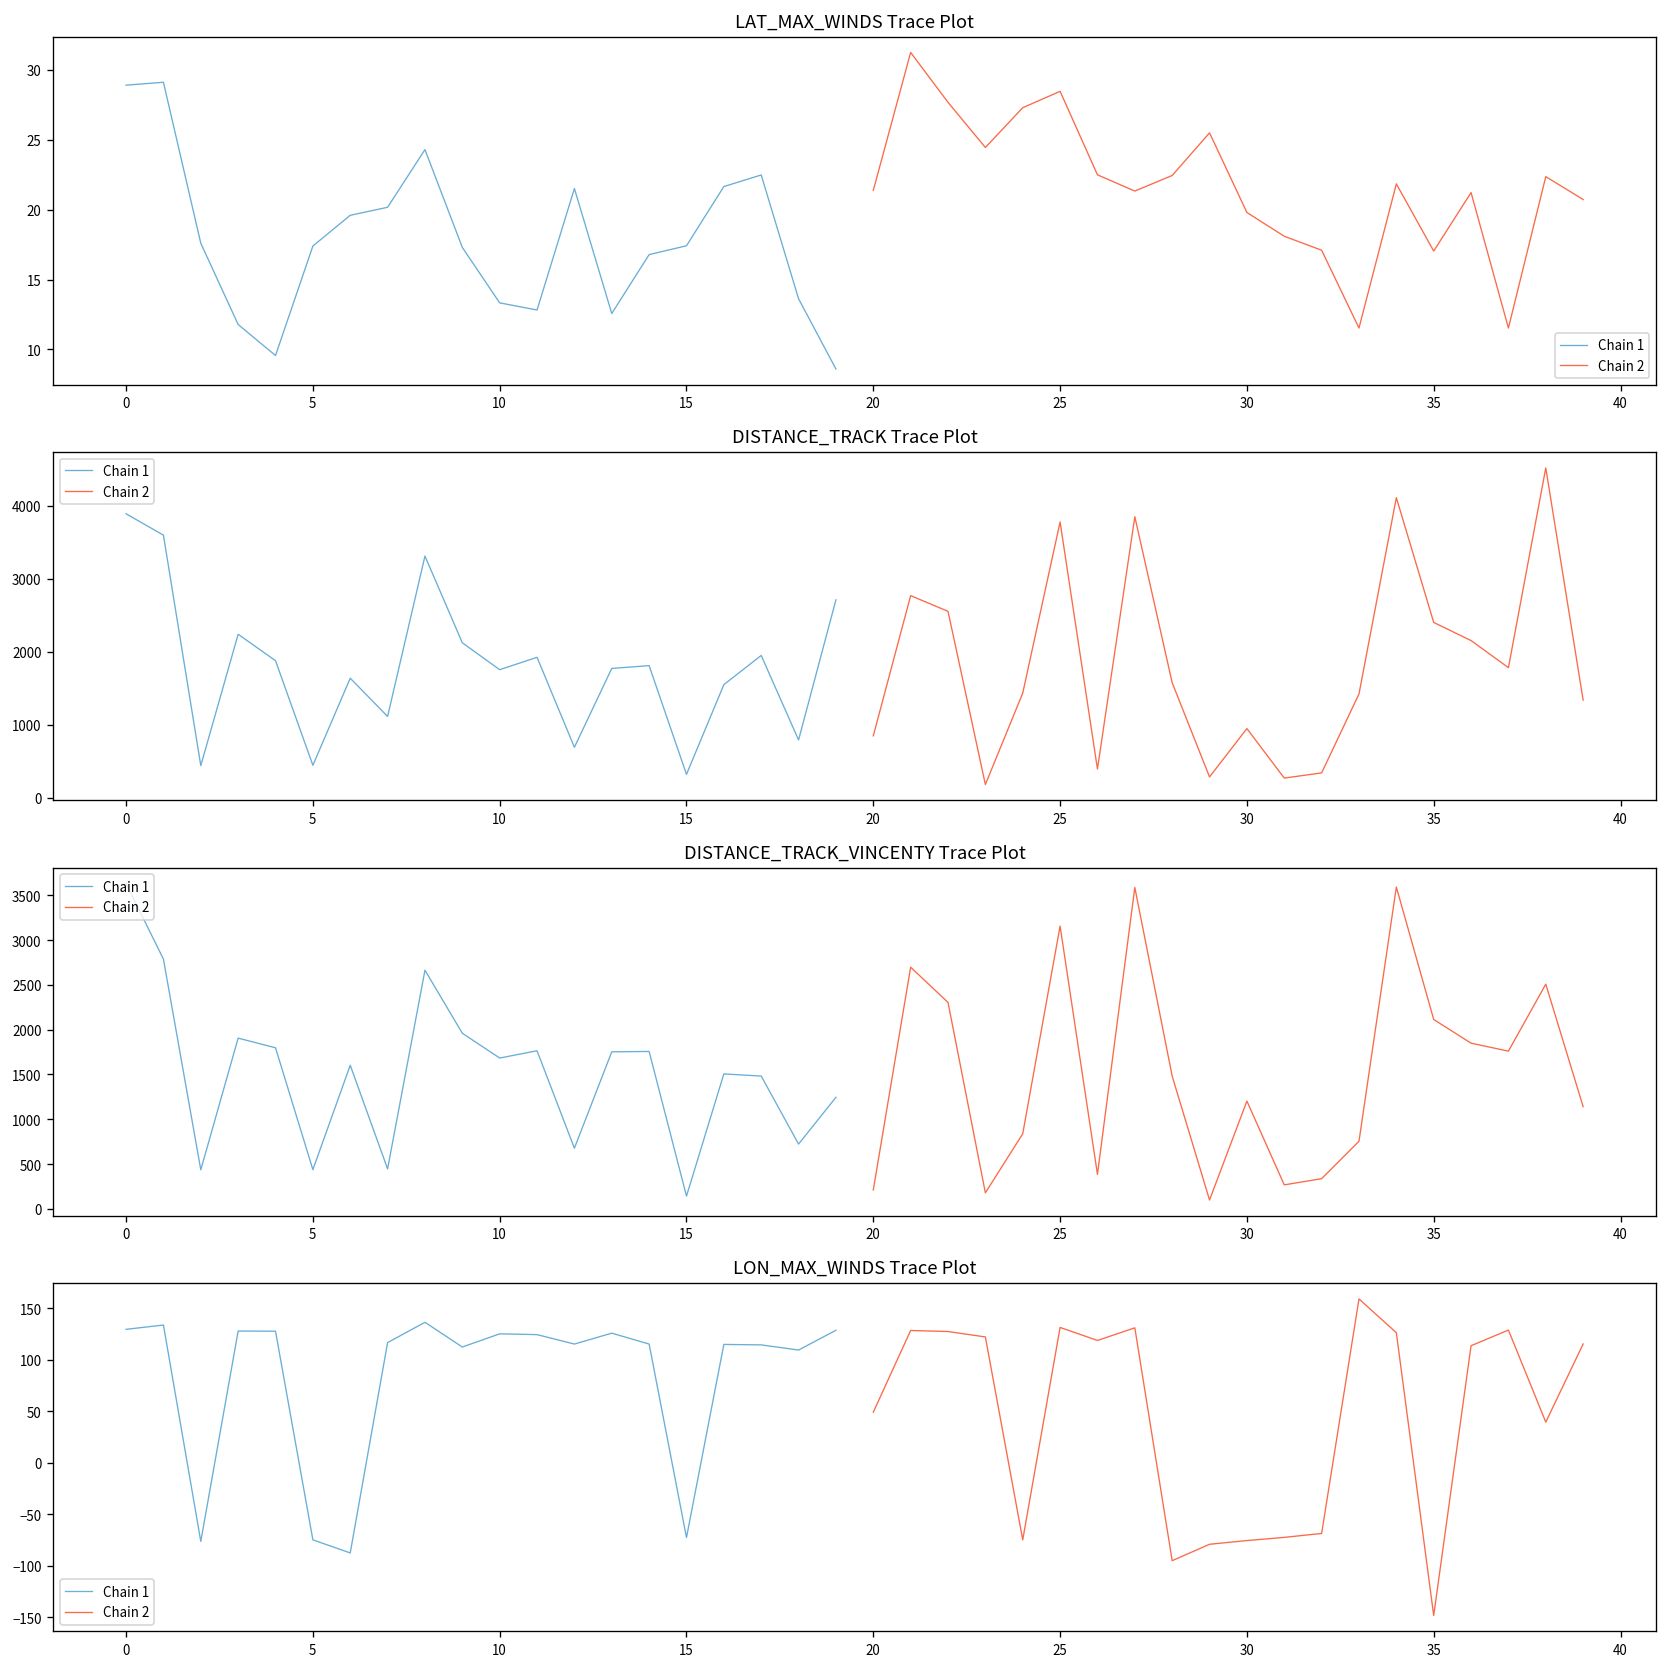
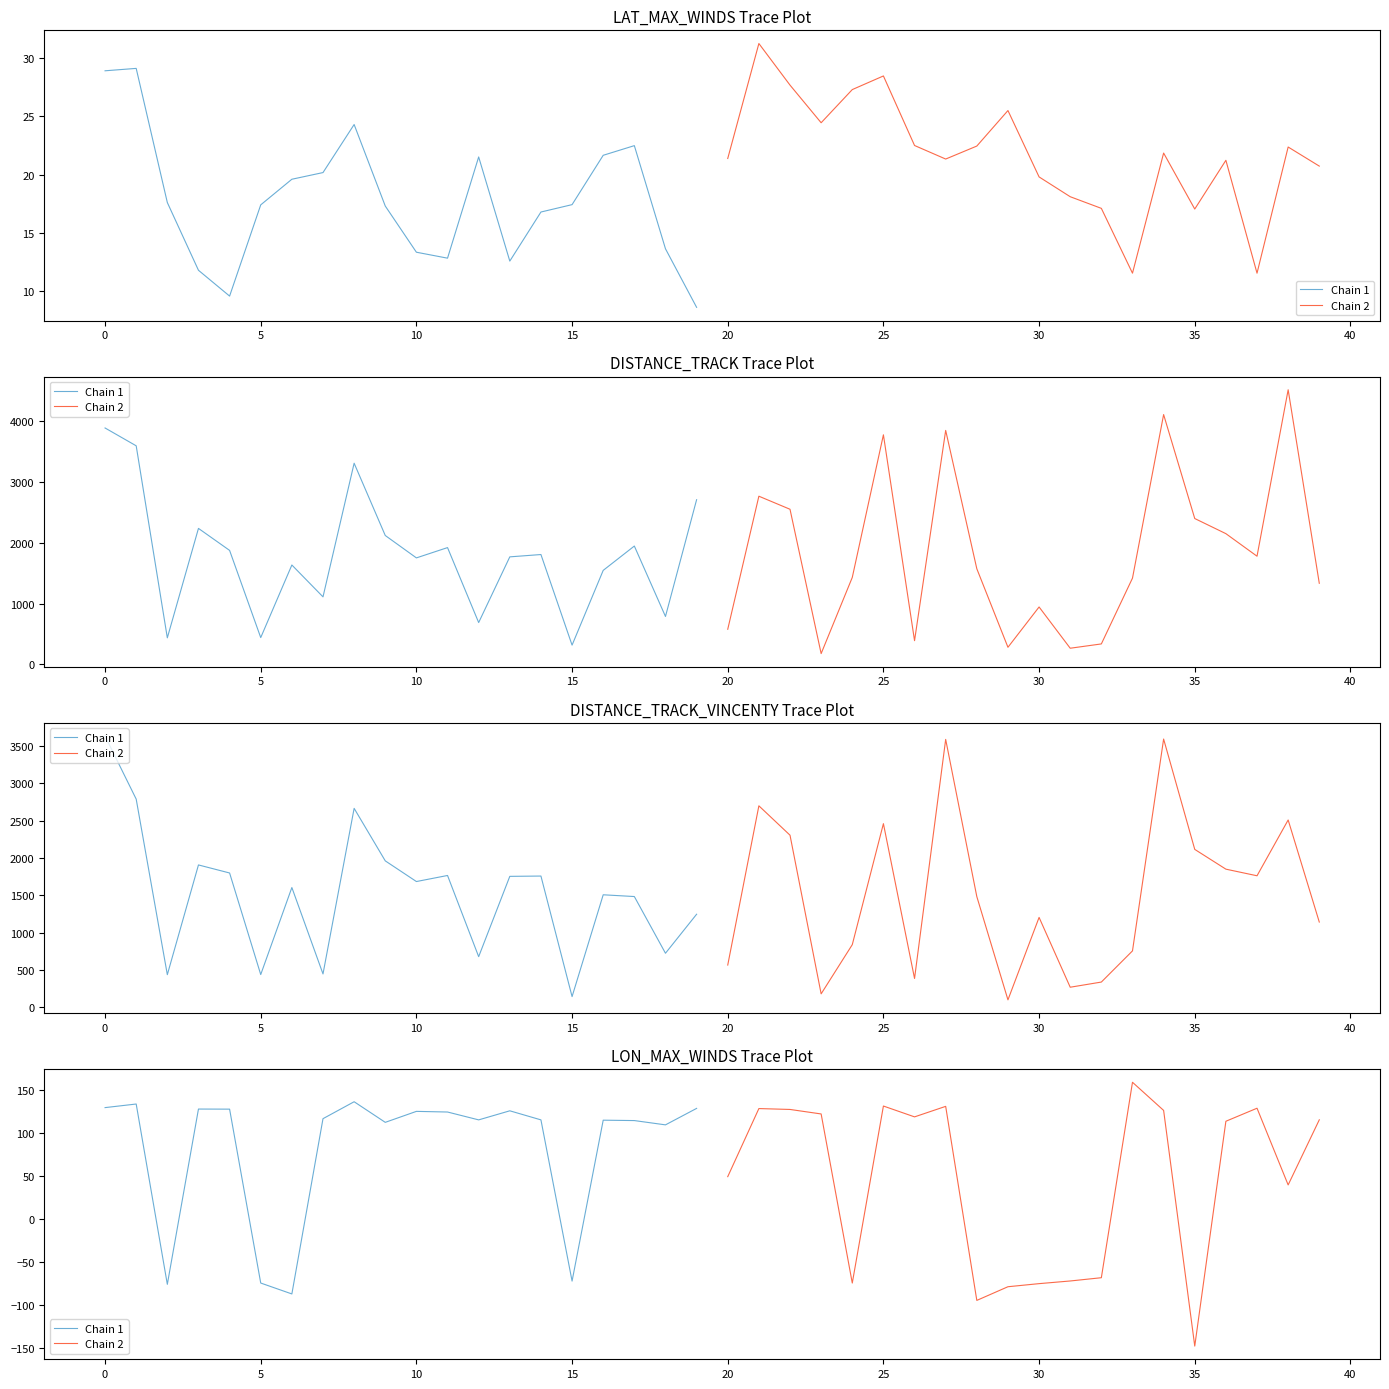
  {
    "LAT_MAX_WINDS Trace Plot": {
      "Chain 1": {
        "0": 28.9,
        "5": 17.4,
        "10": 13.3,
        "15": 17.4
      },
      "Chain 2": {
        "20": 21.4,
        "25": 28.5,
        "30": 19.8,
        "35": 17.0
      }
    },
    "DISTANCE_TRACK Trace Plot": {
      "Chain 1": {
        "0": 3900,
        "5": 400,
        "10": 1800,
        "15": 300
      },
      "Chain 2": {
-       "20": 800,
+       "20": 600,
        "25": 3800,
        "30": 900,
        "35": 2400
      }
    },
    "DISTANCE_TRACK_VINCENTY Trace Plot": {
      "Chain 1": {
        "5": 400,
        "10": 1700,
        "15": 100
      },
      "Chain 2": {
-       "20": 200,
-       "25": 3200,
+       "20": 600,
+       "25": 2500,
        "30": 1200,
        "35": 2100
      }
    },
    "LON_MAX_WINDS Trace Plot": {
      "Chain 1": {
        "0": 130,
        "5": -70,
        "10": 130,
        "15": -70
      },
      "Chain 2": {
        "20": 50,
        "25": 130,
        "30": -80,
        "35": -150
      }
    }
  }
